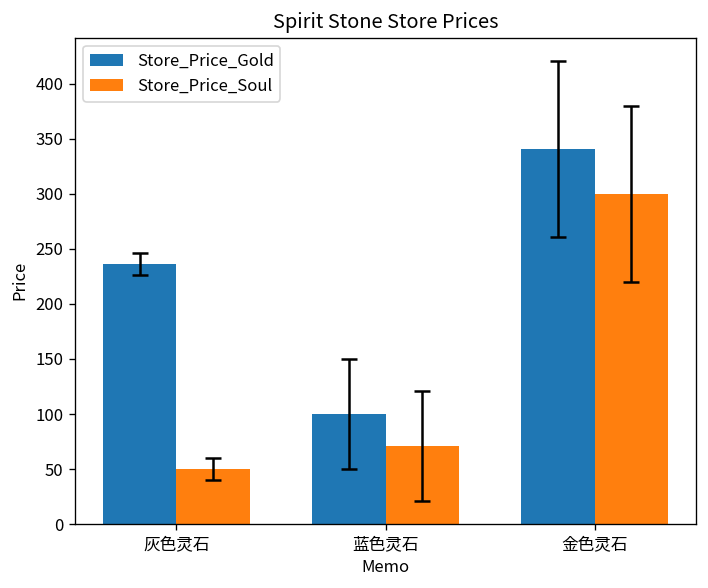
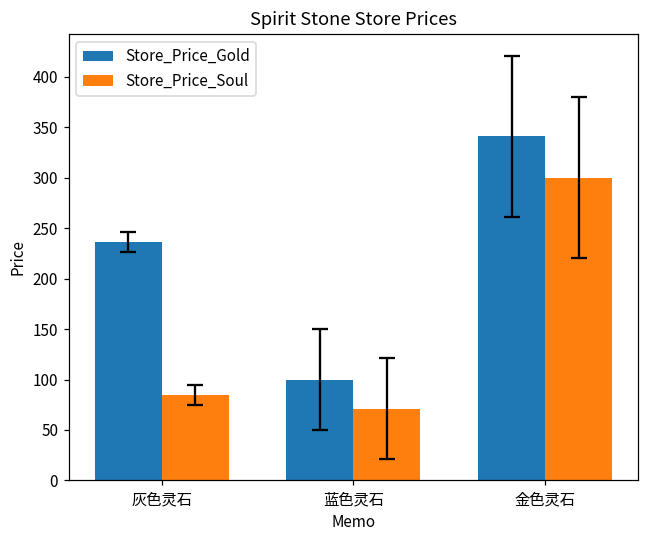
  {
    "Store_Price_Soul": {
-     "灰色灵石": 50,
+     "灰色灵石": 90,
      "蓝色灵石": 70,
      "金色灵石": 300
    }
  }
